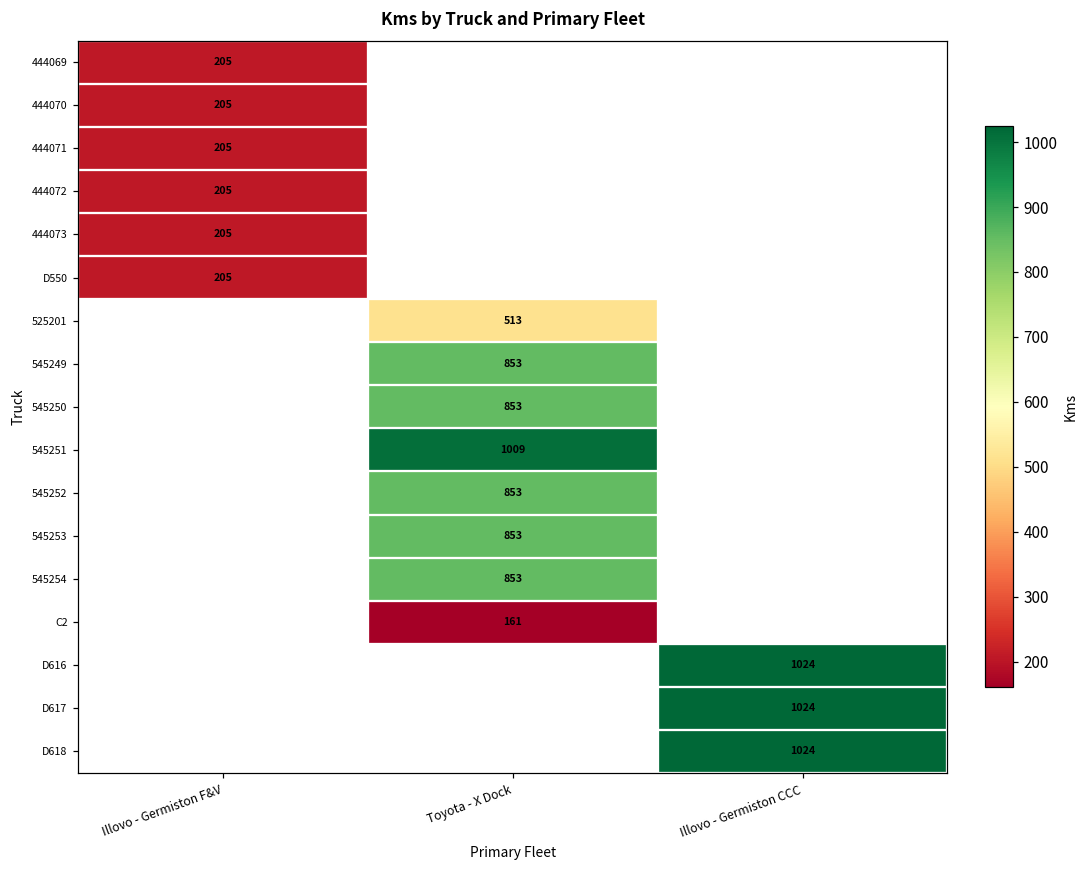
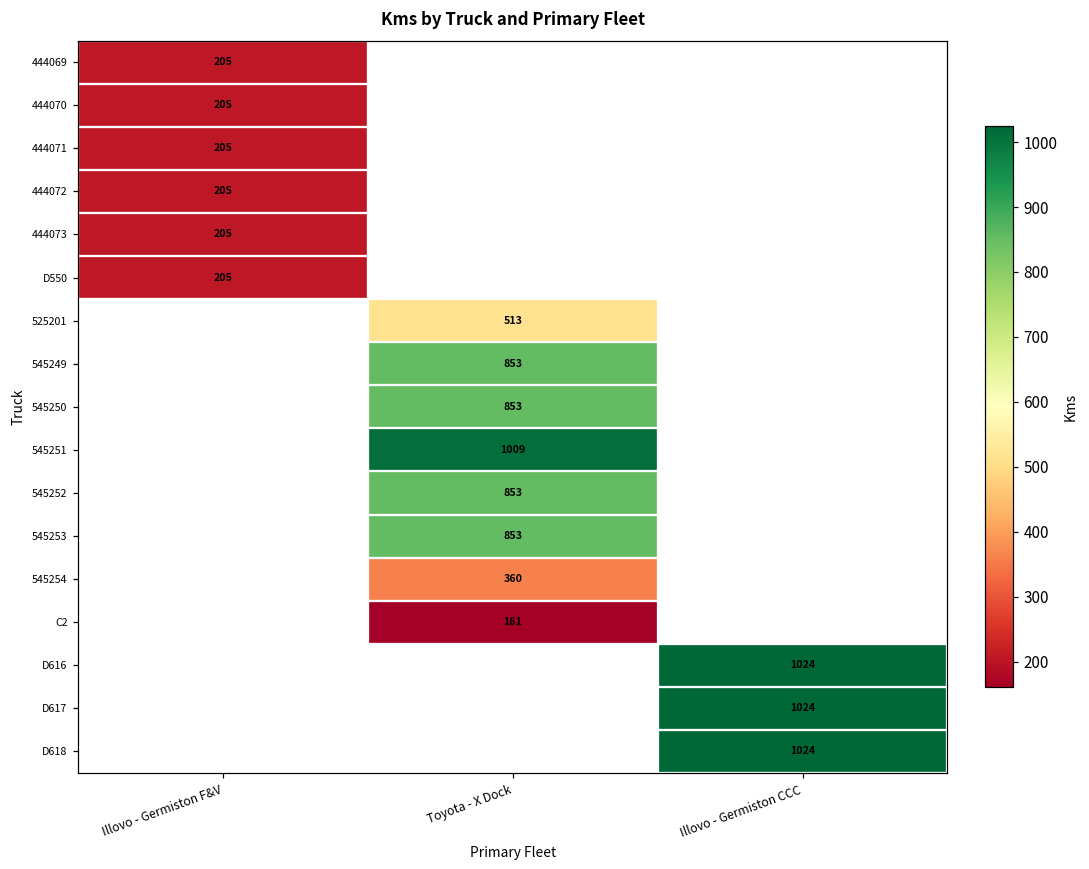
  {
    "444069": {
      "Illovo - Germiston F&V": 205
    },
    "444070": {
      "Illovo - Germiston F&V": 205
    },
    "444071": {
      "Illovo - Germiston F&V": 205
    },
    "444072": {
      "Illovo - Germiston F&V": 205
    },
    "444073": {
      "Illovo - Germiston F&V": 205
    },
    "D550": {
      "Illovo - Germiston F&V": 205
    },
    "525201": {
      "Toyota - X Dock": 513
    },
    "545249": {
      "Toyota - X Dock": 853
    },
    "545250": {
      "Toyota - X Dock": 853
    },
    "545251": {
      "Toyota - X Dock": 1009
    },
    "545252": {
      "Toyota - X Dock": 853
    },
    "545253": {
      "Toyota - X Dock": 853
    },
    "545254": {
-     "Toyota - X Dock": 853
+     "Toyota - X Dock": 360
    },
    "C2": {
      "Toyota - X Dock": 161
    },
    "D616": {
      "Illovo - Germiston CCC": 1024
    },
    "D617": {
      "Illovo - Germiston CCC": 1024
    },
    "D618": {
      "Illovo - Germiston CCC": 1024
    }
  }
